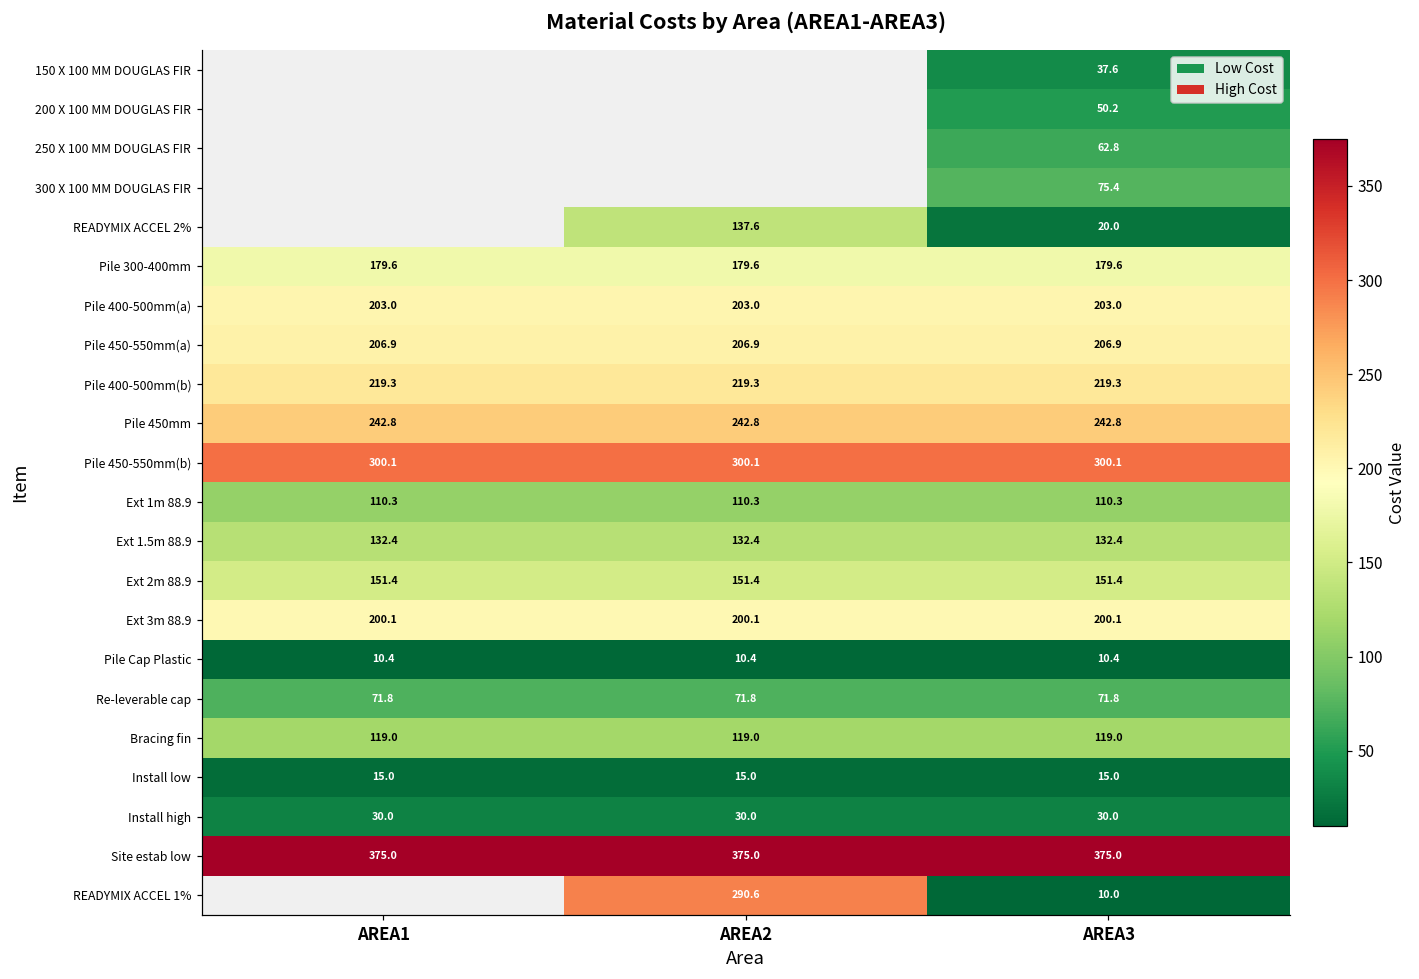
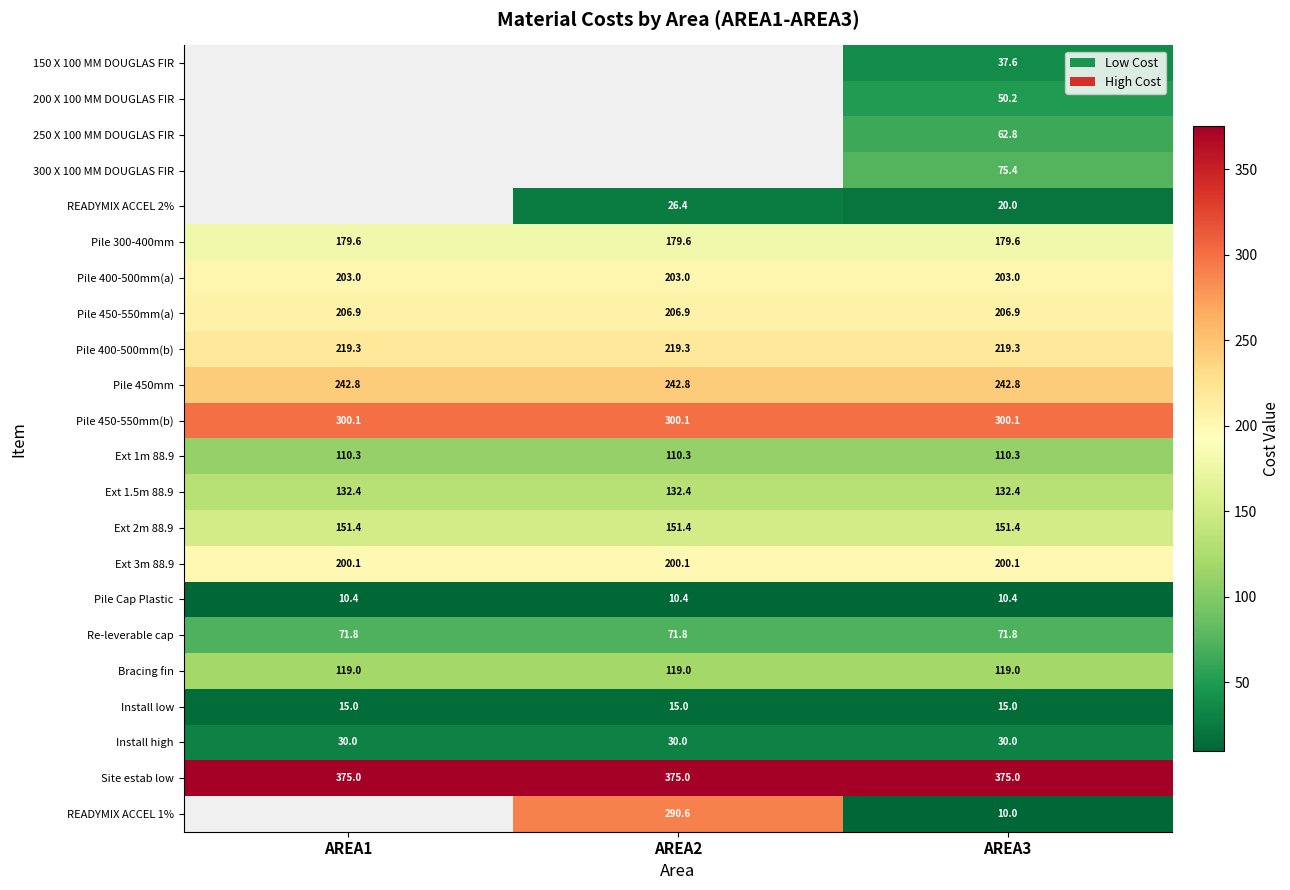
  {
    "150 X 100 MM DOUGLAS FIR": {
      "AREA3": 37.6
    },
    "200 X 100 MM DOUGLAS FIR": {
      "AREA3": 50.2
    },
    "250 X 100 MM DOUGLAS FIR": {
      "AREA3": 62.8
    },
    "300 X 100 MM DOUGLAS FIR": {
      "AREA3": 75.4
    },
    "READYMIX ACCEL 2%": {
-     "AREA2": 137.6,
+     "AREA2": 26.4,
      "AREA3": 20.0
    },
    "Pile 300-400mm": {
      "AREA1": 179.6,
      "AREA2": 179.6,
      "AREA3": 179.6
    },
    "Pile 400-500mm(a)": {
      "AREA1": 203.0,
      "AREA2": 203.0,
      "AREA3": 203.0
    },
    "Pile 450-550mm(a)": {
      "AREA1": 206.9,
      "AREA2": 206.9,
      "AREA3": 206.9
    },
    "Pile 400-500mm(b)": {
      "AREA1": 219.3,
      "AREA2": 219.3,
      "AREA3": 219.3
    },
    "Pile 450mm": {
      "AREA1": 242.8,
      "AREA2": 242.8,
      "AREA3": 242.8
    },
    "Pile 450-550mm(b)": {
      "AREA1": 300.1,
      "AREA2": 300.1,
      "AREA3": 300.1
    },
    "Ext 1m 88.9": {
      "AREA1": 110.3,
      "AREA2": 110.3,
      "AREA3": 110.3
    },
    "Ext 1.5m 88.9": {
      "AREA1": 132.4,
      "AREA2": 132.4,
      "AREA3": 132.4
    },
    "Ext 2m 88.9": {
      "AREA1": 151.4,
      "AREA2": 151.4,
      "AREA3": 151.4
    },
    "Ext 3m 88.9": {
      "AREA1": 200.1,
      "AREA2": 200.1,
      "AREA3": 200.1
    },
    "Pile Cap Plastic": {
      "AREA1": 10.4,
      "AREA2": 10.4,
      "AREA3": 10.4
    },
    "Re-leverable cap": {
      "AREA1": 71.8,
      "AREA2": 71.8,
      "AREA3": 71.8
    },
    "Bracing fin": {
      "AREA1": 119.0,
      "AREA2": 119.0,
      "AREA3": 119.0
    },
    "Install low": {
      "AREA1": 15.0,
      "AREA2": 15.0,
      "AREA3": 15.0
    },
    "Install high": {
      "AREA1": 30.0,
      "AREA2": 30.0,
      "AREA3": 30.0
    },
    "Site estab low": {
      "AREA1": 375.0,
      "AREA2": 375.0,
      "AREA3": 375.0
    },
    "READYMIX ACCEL 1%": {
      "AREA2": 290.6,
      "AREA3": 10.0
    }
  }
